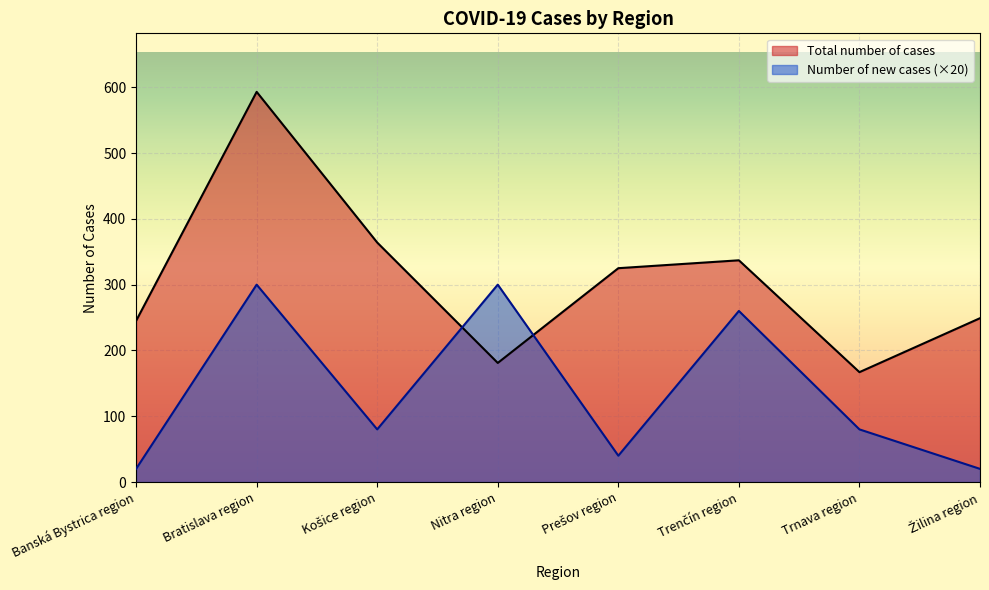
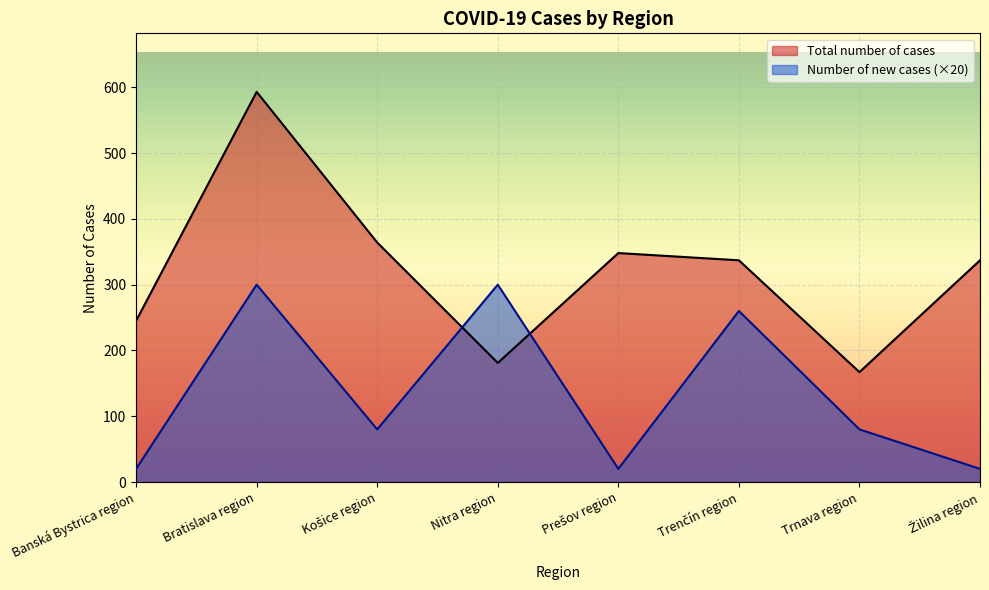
  {
    "Total number of cases": {
      "Banská Bystrica region": 250,
      "Bratislava region": 590,
      "Košice region": 360,
      "Nitra region": 180,
-     "Prešov region": 330,
+     "Prešov region": 350,
      "Trenčín region": 340,
      "Trnava region": 170,
-     "Žilina region": 250
+     "Žilina region": 340
    },
    "Number of new cases (×20)": {
      "Banská Bystrica region": 20,
      "Bratislava region": 300,
      "Košice region": 80,
      "Nitra region": 300,
-     "Prešov region": 40,
+     "Prešov region": 20,
      "Trenčín region": 260,
      "Trnava region": 80,
      "Žilina region": 20
    }
  }
